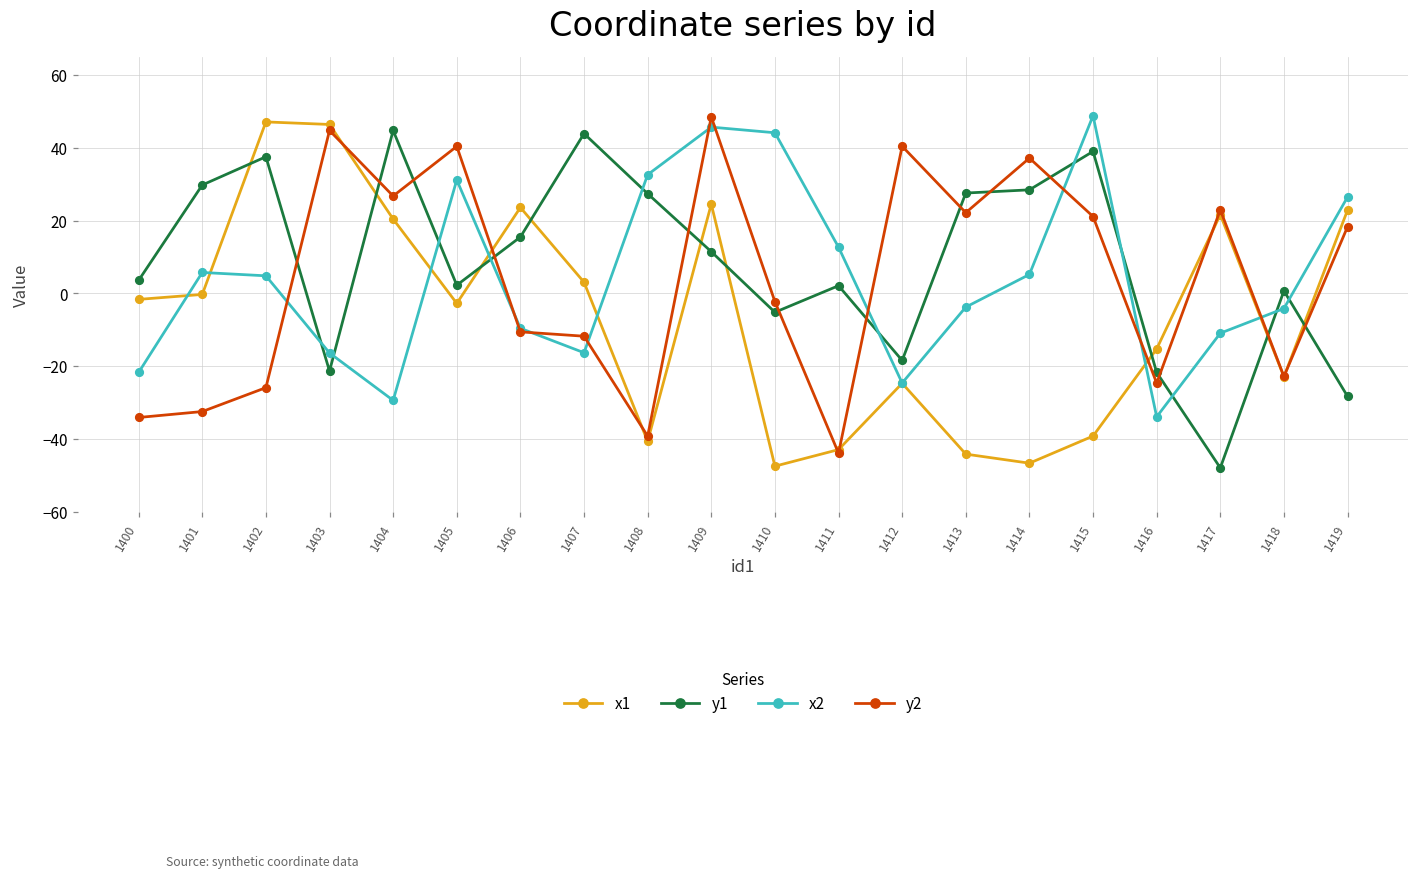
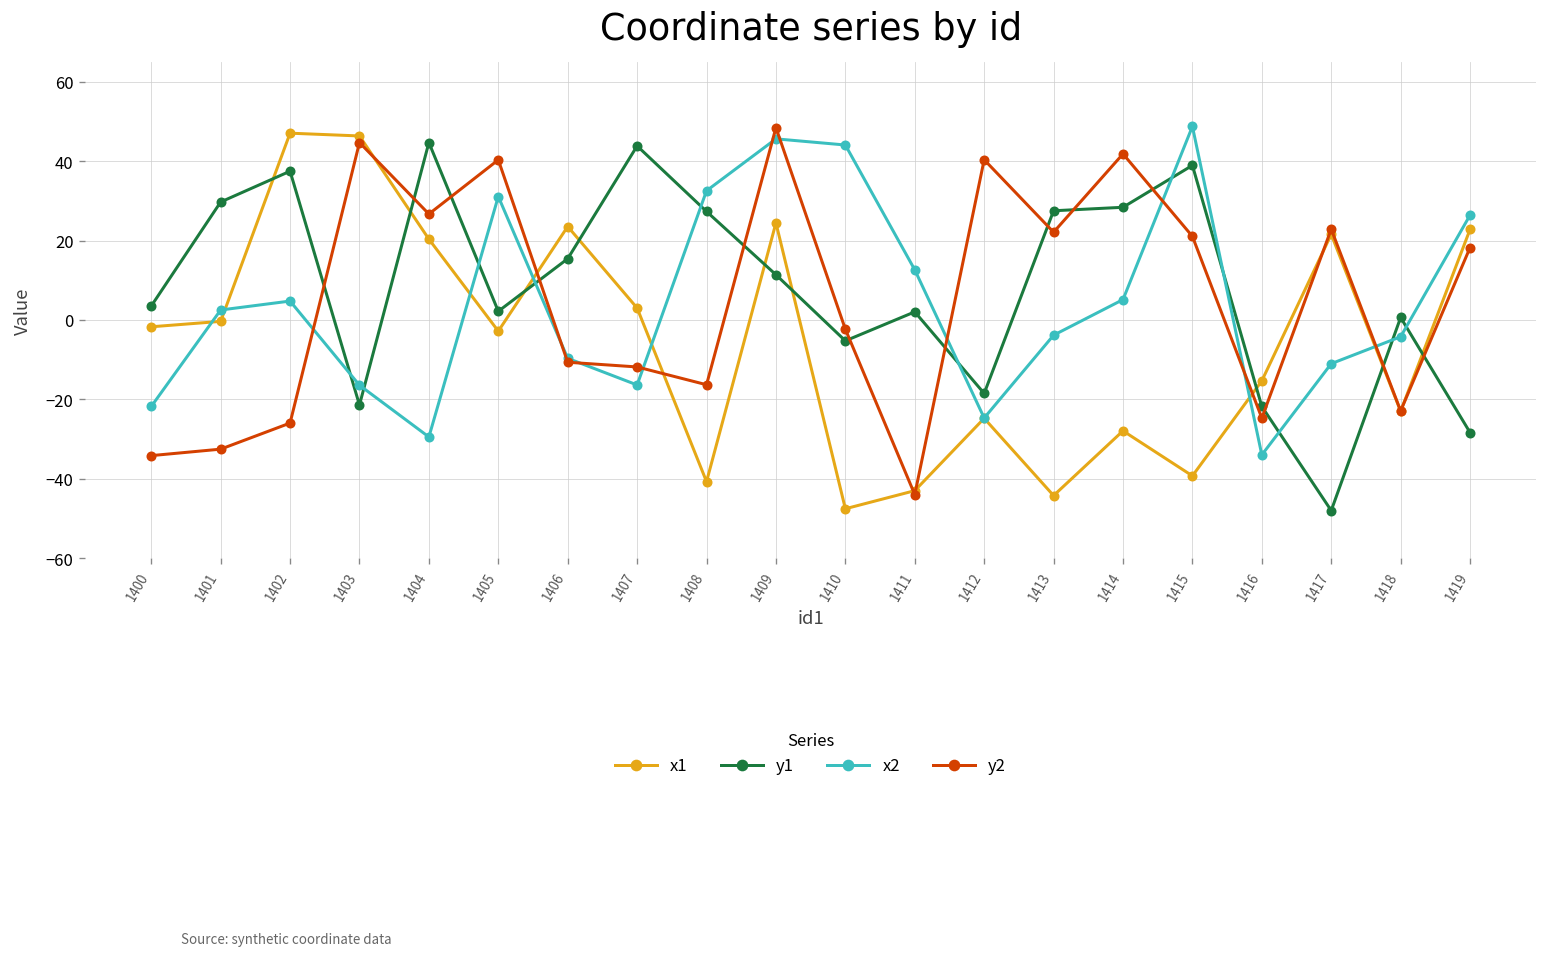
  {
    "x1": {
      "1400": -2,
      "1401": 0,
      "1402": 47,
      "1403": 46,
      "1404": 20,
      "1405": -3,
      "1406": 24,
      "1407": 3,
      "1408": -41,
      "1409": 25,
      "1410": -48,
      "1411": -43,
      "1413": -44,
-     "1414": -47,
+     "1414": -28,
      "1415": -39,
      "1416": -15,
      "1417": 22,
      "1419": 23
    },
    "y1": {
      "1400": 4,
      "1401": 30,
      "1402": 38,
      "1403": -21,
      "1404": 45,
      "1405": 2,
      "1406": 15,
      "1407": 44,
      "1408": 27,
      "1409": 11,
      "1410": -5,
      "1411": 2,
      "1412": -18,
      "1413": 28,
      "1414": 28,
      "1415": 39,
      "1416": -22,
      "1417": -48,
      "1418": 1,
      "1419": -28
    },
    "x2": {
      "1400": -22,
-     "1401": 6,
+     "1401": 3,
      "1402": 5,
      "1403": -16,
      "1404": -29,
      "1405": 31,
      "1406": -10,
      "1407": -16,
      "1408": 33,
      "1409": 46,
      "1410": 44,
      "1411": 13,
      "1413": -4,
      "1414": 5,
      "1415": 49,
      "1416": -34,
      "1417": -11,
      "1418": -4,
      "1419": 26
    },
    "y2": {
      "1400": -34,
      "1401": -33,
      "1402": -26,
      "1403": 45,
      "1404": 27,
      "1405": 40,
      "1406": -11,
      "1407": -12,
-     "1408": -39,
+     "1408": -16,
      "1409": 48,
      "1410": -2,
      "1411": -44,
      "1412": 40,
      "1413": 22,
-     "1414": 37,
+     "1414": 42,
      "1415": 21,
      "1416": -25,
      "1417": 23,
      "1419": 18
    }
  }
